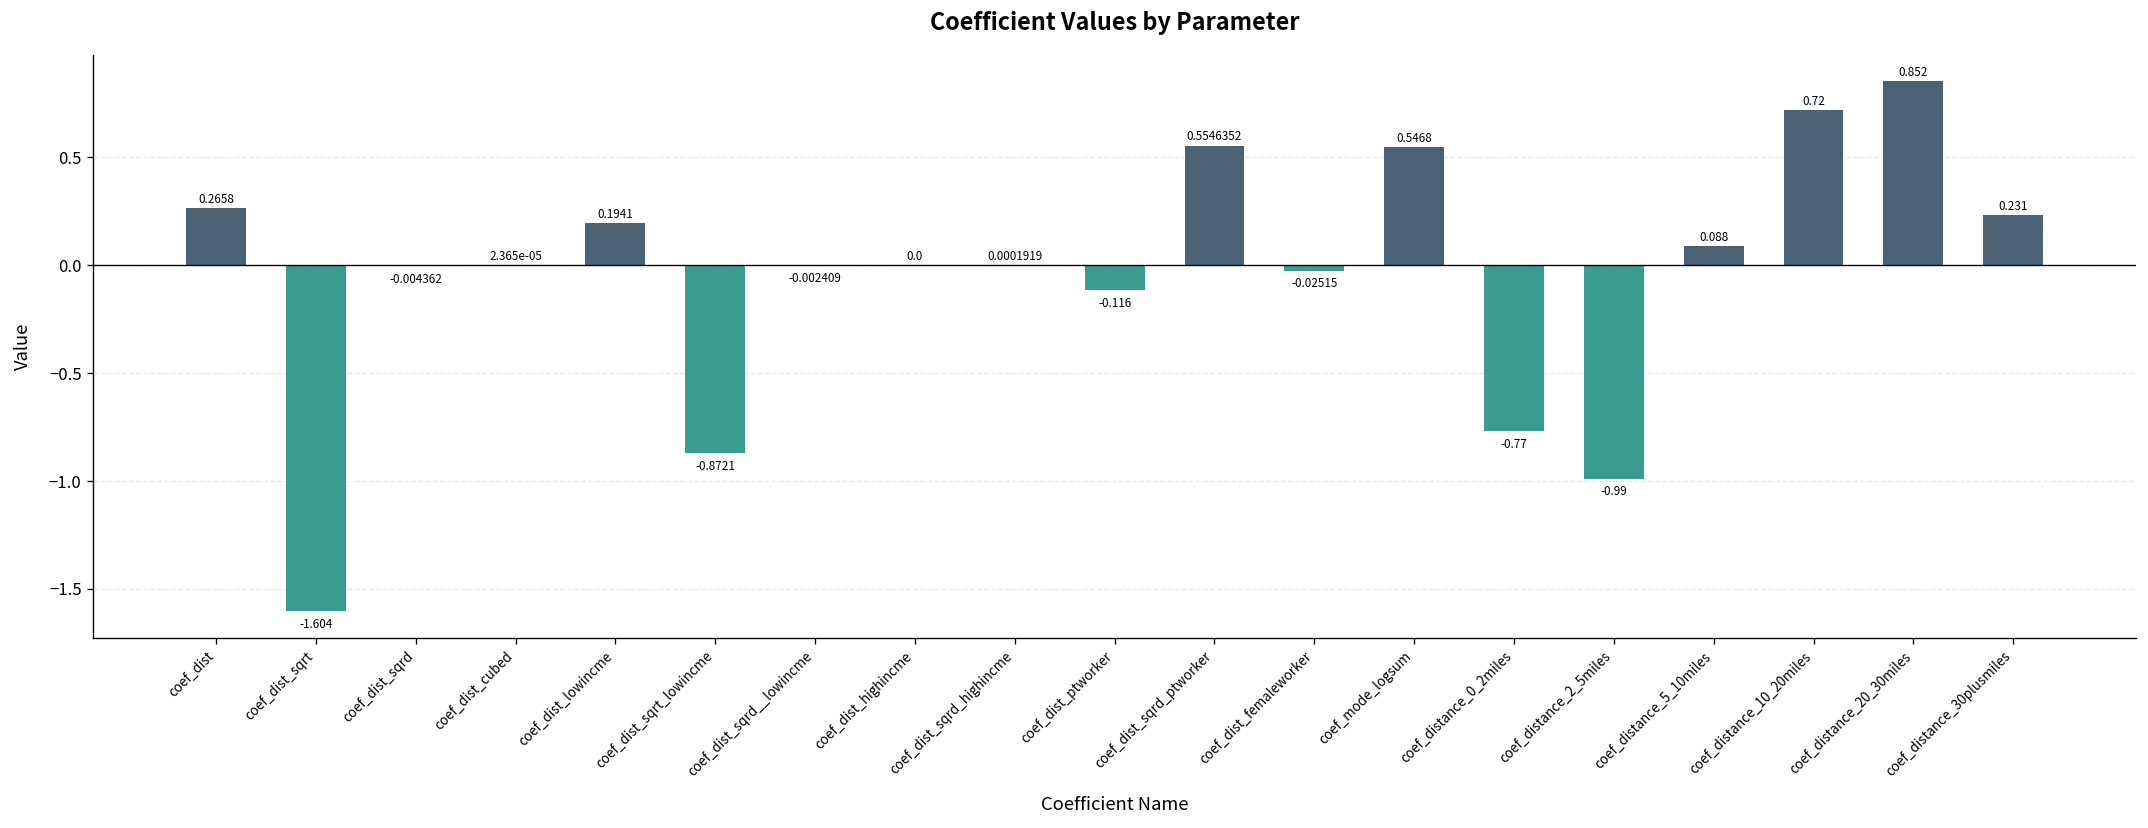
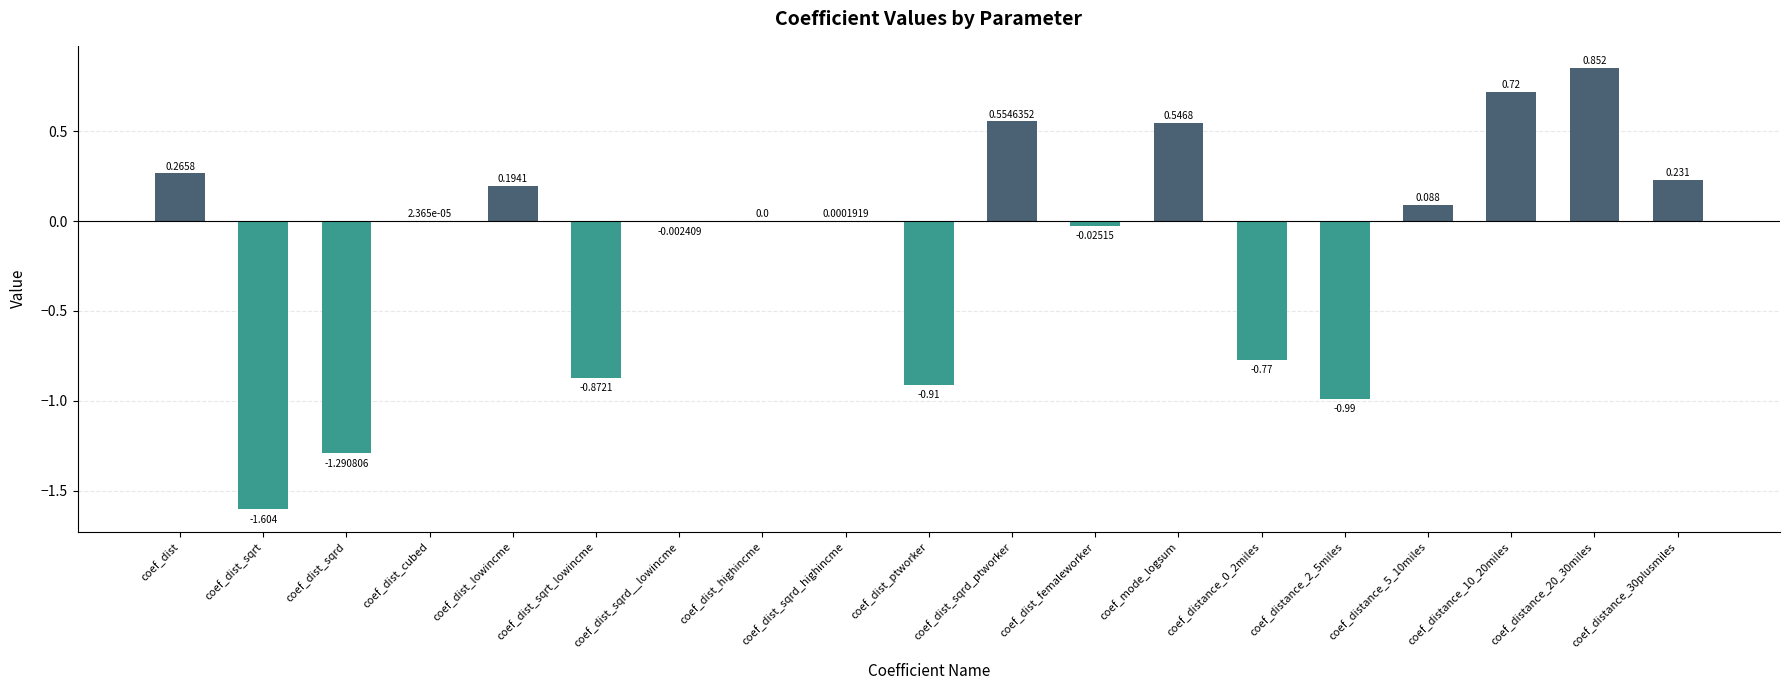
  {
    "coef_dist": "0.2658",
    "coef_dist_sqrt": "-1.604",
-   "coef_dist_sqrd": "-0.004362",
+   "coef_dist_sqrd": "-1.290806",
    "coef_dist_cubed": "2.365e-05",
    "coef_dist_lowincme": "0.1941",
    "coef_dist_sqrt_lowincme": "-0.8721",
    "coef_dist_sqrd__lowincme": "-0.002409",
    "coef_dist_highincme": "0.0",
    "coef_dist_sqrd_highincme": "0.0001919",
-   "coef_dist_ptworker": "-0.116",
+   "coef_dist_ptworker": "-0.91",
    "coef_dist_sqrd_ptworker": "0.5546352",
    "coef_dist_femaleworker": "-0.02515",
    "coef_mode_logsum": "0.5468",
    "coef_distance_0_2miles": "-0.77",
    "coef_distance_2_5miles": "-0.99",
    "coef_distance_5_10miles": "0.088",
    "coef_distance_10_20miles": "0.72",
    "coef_distance_20_30miles": "0.852",
    "coef_distance_30plusmiles": "0.231"
  }
